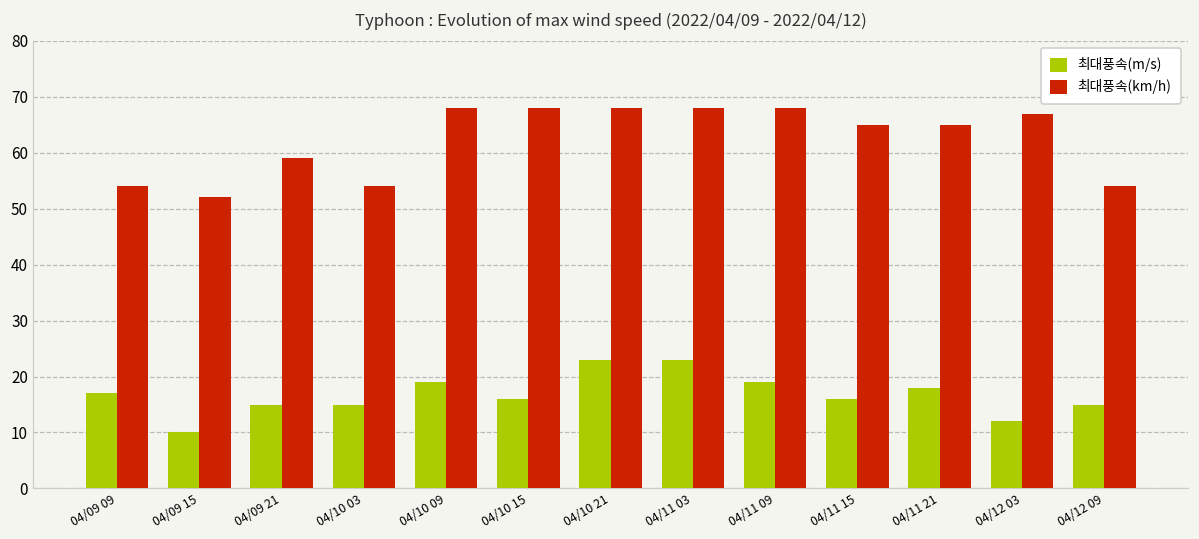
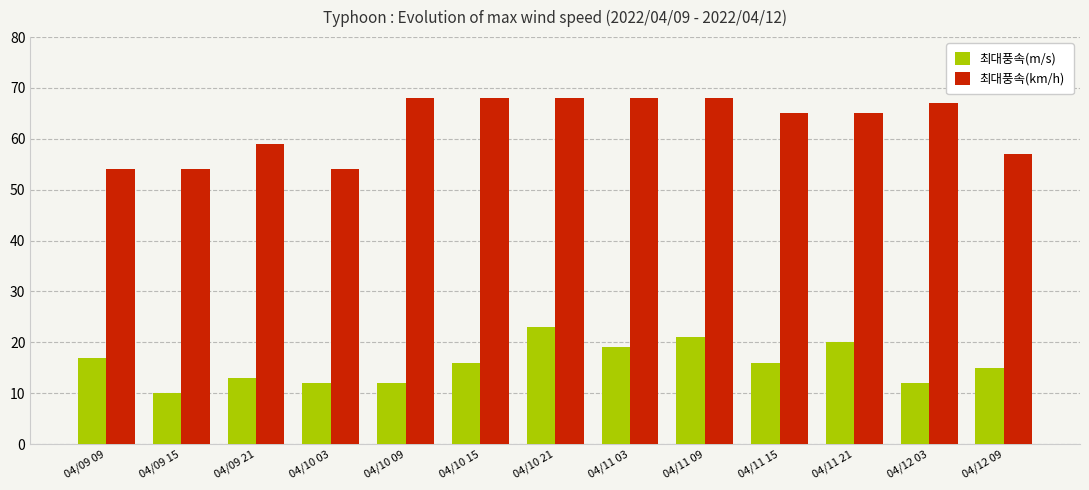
  {
    "최대풍속(m/s)": {
      "04/09 09": 17,
      "04/09 15": 10,
-     "04/09 21": 15,
-     "04/10 03": 15,
-     "04/10 09": 19,
+     "04/09 21": 13,
+     "04/10 03": 12,
+     "04/10 09": 12,
      "04/10 15": 16,
      "04/10 21": 23,
-     "04/11 03": 23,
-     "04/11 09": 19,
+     "04/11 03": 19,
+     "04/11 09": 21,
      "04/11 15": 16,
-     "04/11 21": 18,
+     "04/11 21": 20,
      "04/12 03": 12,
      "04/12 09": 15
    },
    "최대풍속(km/h)": {
      "04/09 09": 54,
-     "04/09 15": 52,
+     "04/09 15": 54,
      "04/09 21": 59,
      "04/10 03": 54,
      "04/10 09": 68,
      "04/10 15": 68,
      "04/10 21": 68,
      "04/11 03": 68,
      "04/11 09": 68,
      "04/11 15": 65,
      "04/11 21": 65,
      "04/12 03": 67,
-     "04/12 09": 54
+     "04/12 09": 57
    }
  }
